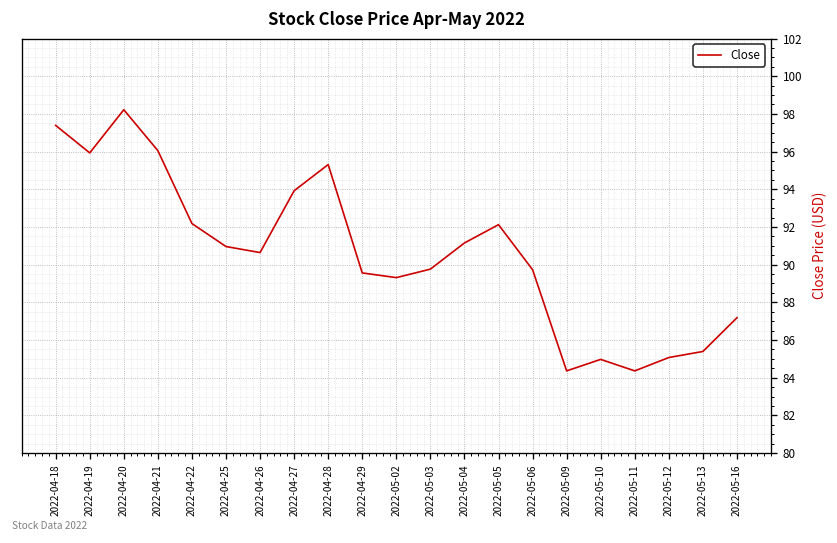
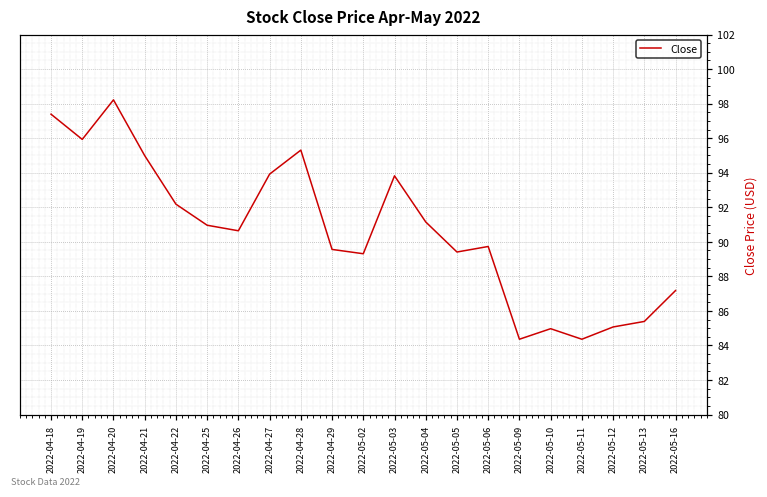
  {
    "2022-04-18": 97.4,
    "2022-04-19": 95.9,
    "2022-04-20": 98.2,
-   "2022-04-21": 96.1,
+   "2022-04-21": 95.0,
    "2022-04-22": 92.2,
    "2022-04-25": 91.0,
    "2022-04-26": 90.6,
    "2022-04-27": 93.9,
    "2022-04-28": 95.3,
    "2022-04-29": 89.6,
    "2022-05-02": 89.3,
-   "2022-05-03": 89.8,
+   "2022-05-03": 93.8,
    "2022-05-04": 91.2,
-   "2022-05-05": 92.1,
+   "2022-05-05": 89.4,
    "2022-05-06": 89.7,
    "2022-05-09": 84.4,
    "2022-05-10": 85.0,
    "2022-05-11": 84.4,
    "2022-05-12": 85.1,
    "2022-05-13": 85.4,
    "2022-05-16": 87.2
  }
